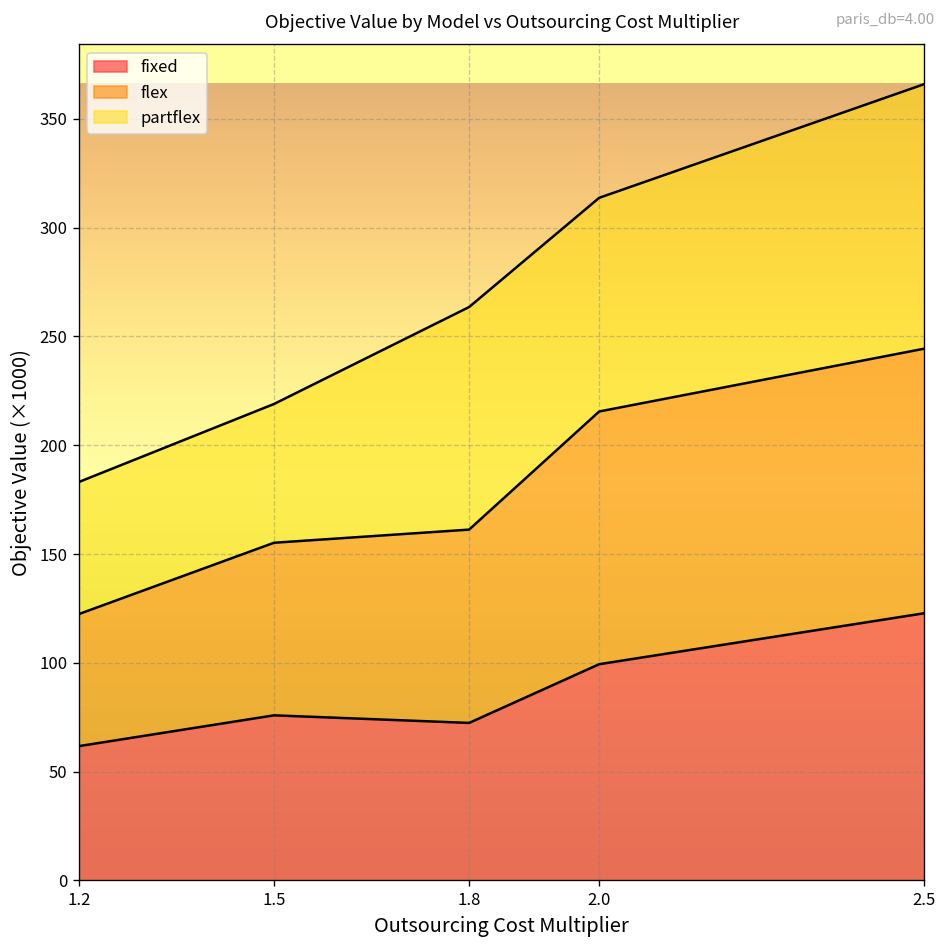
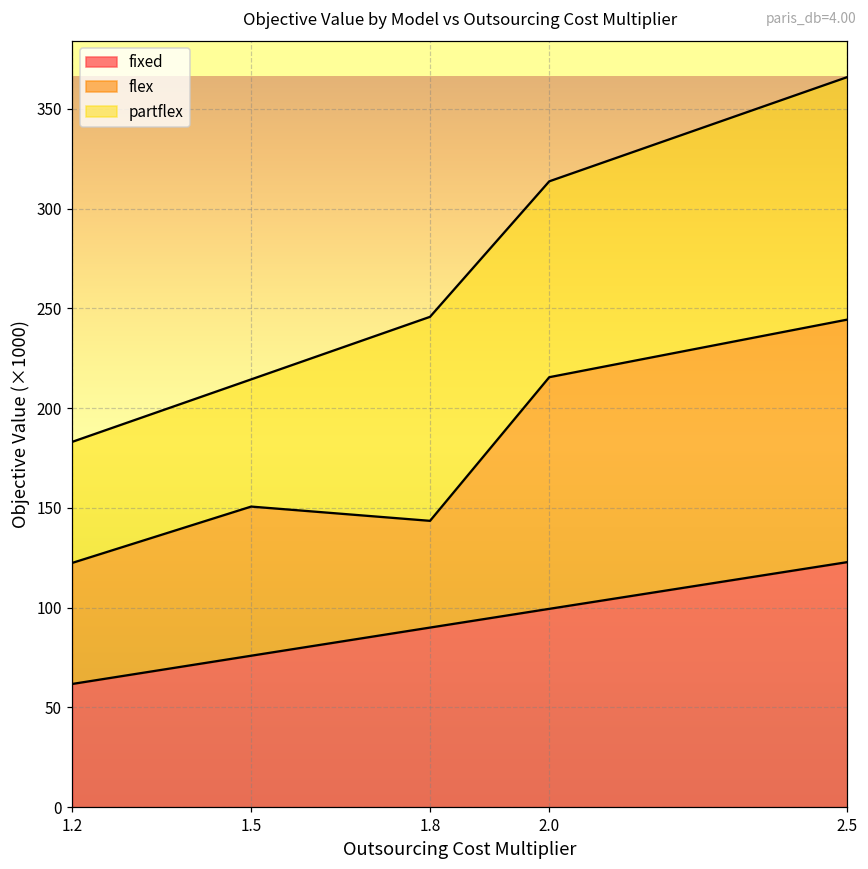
  {
    "fixed": {
      "1.2": 62,
      "1.5": 76,
-     "1.8": 72,
+     "1.8": 90,
      "2.0": 99,
      "2.5": 123
    },
    "flex": {
      "1.2": 61,
-     "1.5": 79,
-     "1.8": 89,
+     "1.5": 75,
+     "1.8": 54,
      "2.0": 116,
      "2.5": 122
    },
    "partflex": {
      "1.2": 61,
      "1.5": 64,
      "1.8": 102,
      "2.0": 98,
      "2.5": 122
    }
  }
